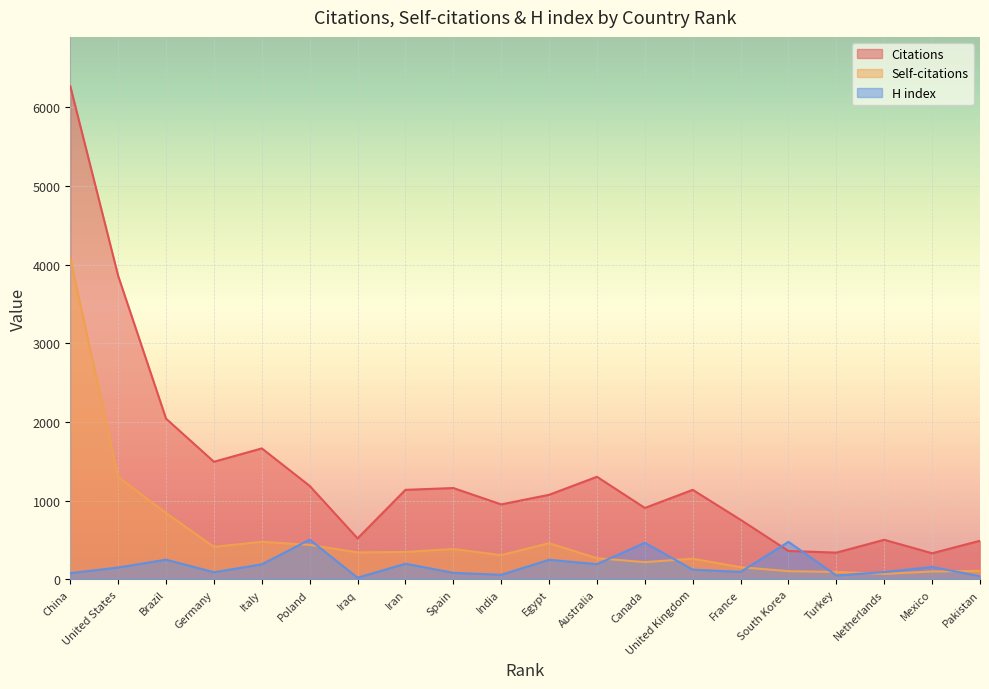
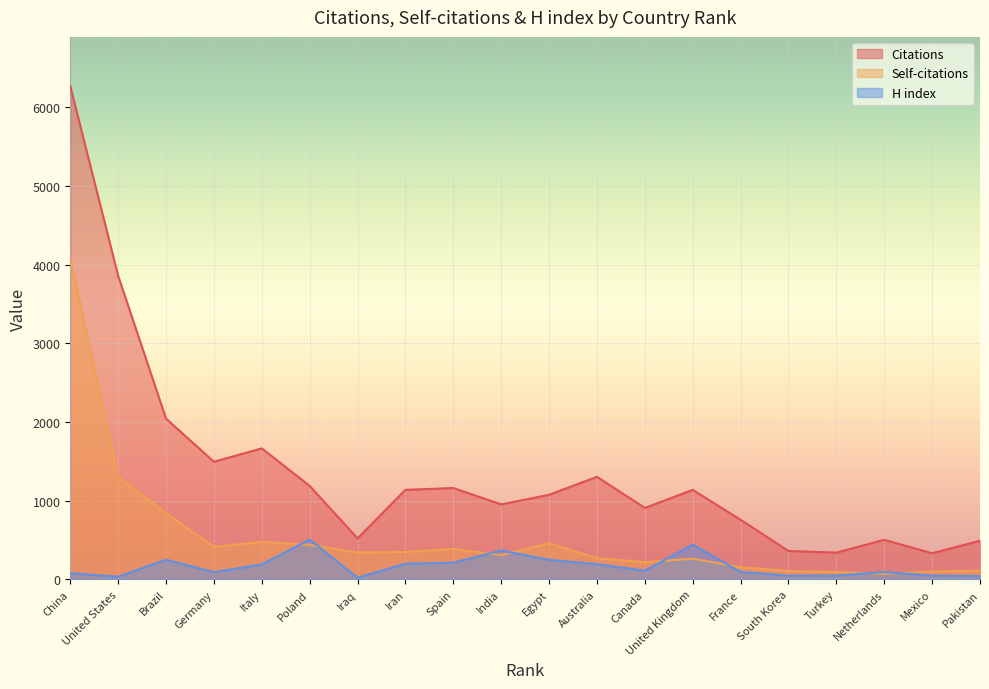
  {
    "H index": {
      "China": 100,
-     "United States": 200,
+     "United States": 0,
      "Brazil": 300,
      "Germany": 100,
      "Italy": 200,
      "Poland": 500,
      "Iraq": 0,
      "Iran": 200,
-     "Spain": 100,
-     "India": 100,
+     "Spain": 200,
+     "India": 400,
      "Egypt": 200,
      "Australia": 200,
-     "Canada": 500,
-     "United Kingdom": 100,
+     "Canada": 100,
+     "United Kingdom": 400,
      "France": 100,
-     "South Korea": 500,
+     "South Korea": 0,
      "Turkey": 0,
-     "Mexico": 200,
+     "Mexico": 0,
      "Pakistan": 0
    }
  }
